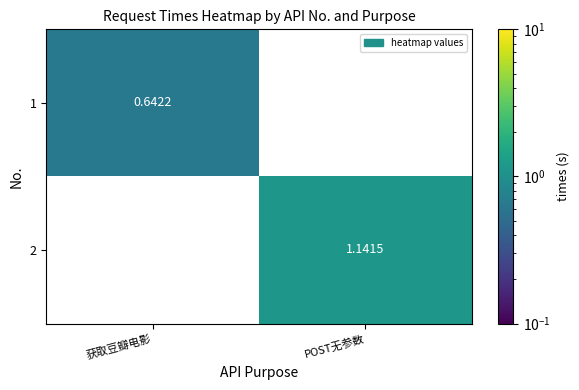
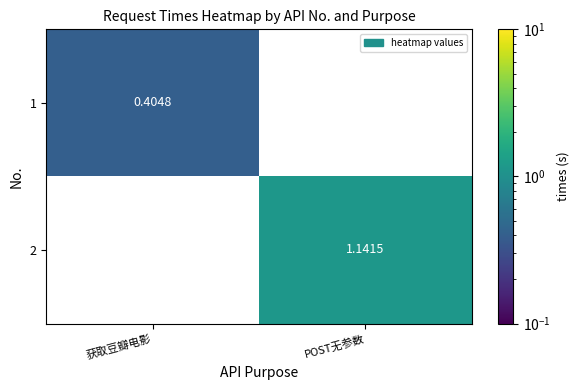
  {
    "1": {
-     "获取豆瓣电影": 0.6422
+     "获取豆瓣电影": 0.4048
    },
    "2": {
      "POST无参数": 1.1415
    }
  }
